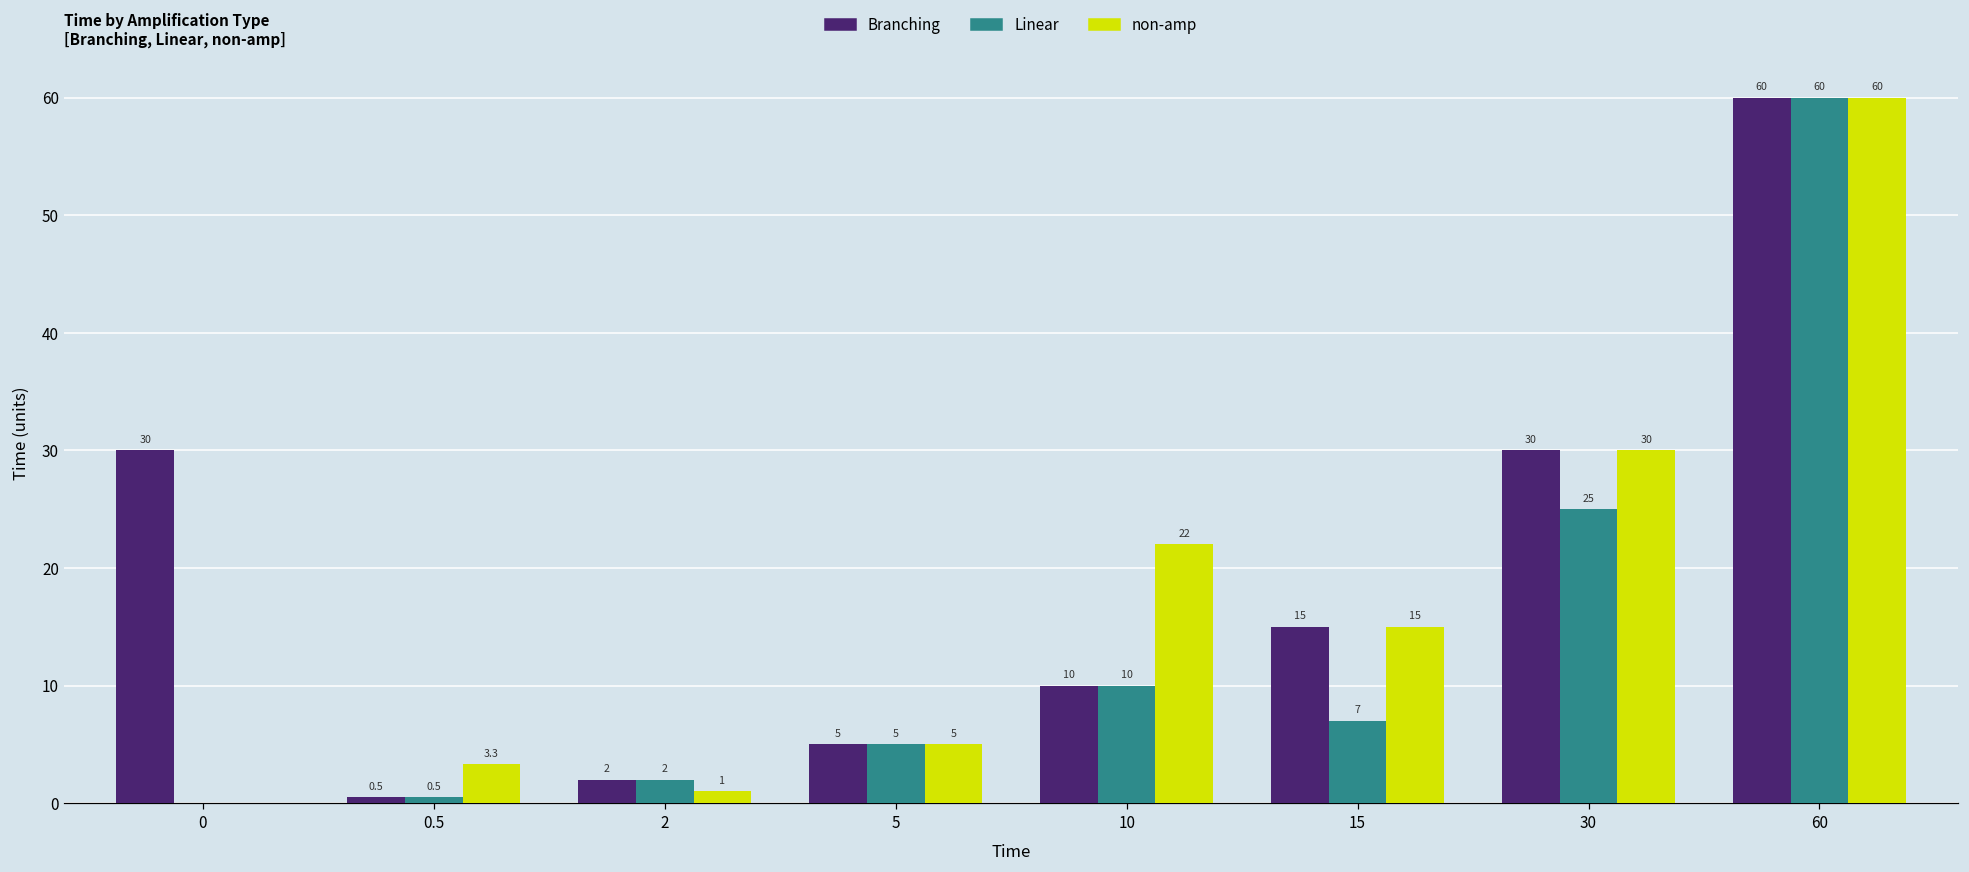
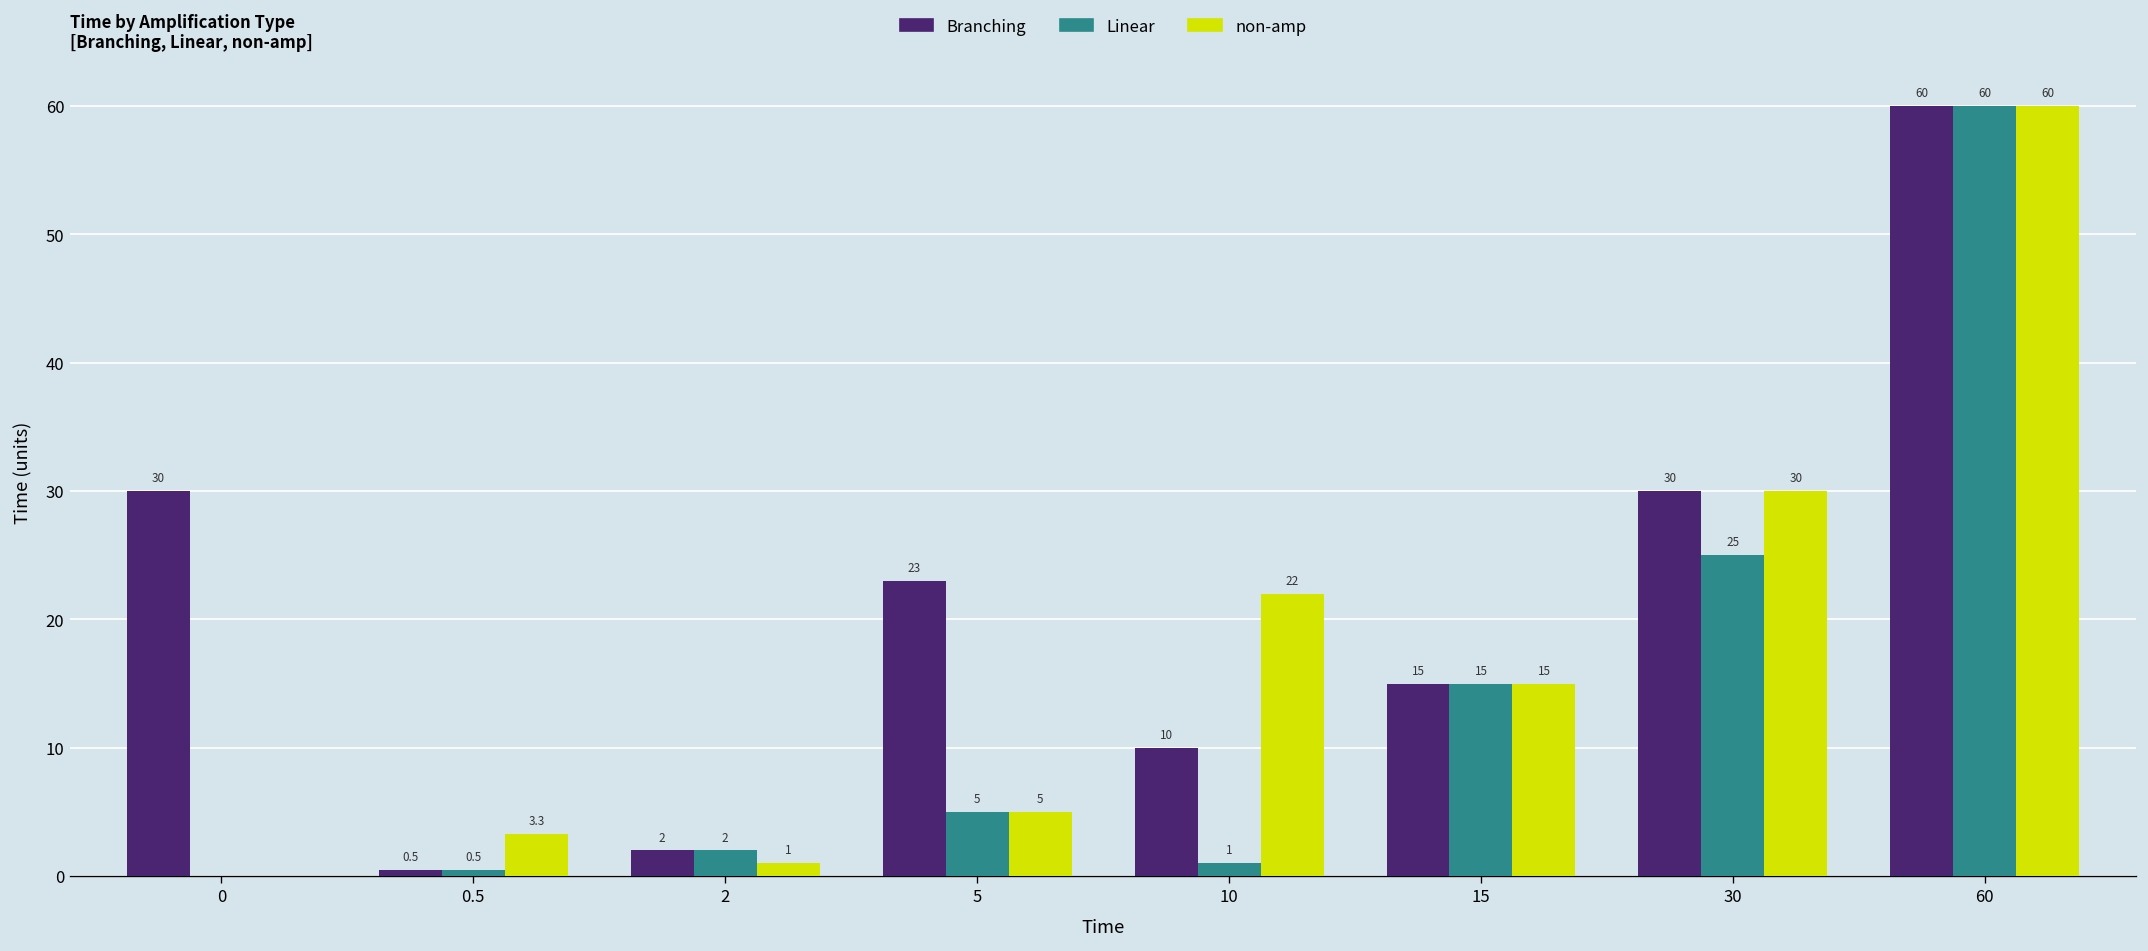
  {
    "Branching": {
      "0": 30,
      "0.5": 0.5,
      "2": 2,
-     "5": 5,
+     "5": 23,
      "10": 10,
      "15": 15,
      "30": 30,
      "60": 60
    },
    "Linear": {
      "0.5": 0.5,
      "2": 2,
      "5": 5,
-     "10": 10,
-     "15": 7,
+     "10": 1,
+     "15": 15,
      "30": 25,
      "60": 60
    },
    "non-amp": {
      "0.5": 3.3,
      "2": 1,
      "5": 5,
      "10": 22,
      "15": 15,
      "30": 30,
      "60": 60
    }
  }
